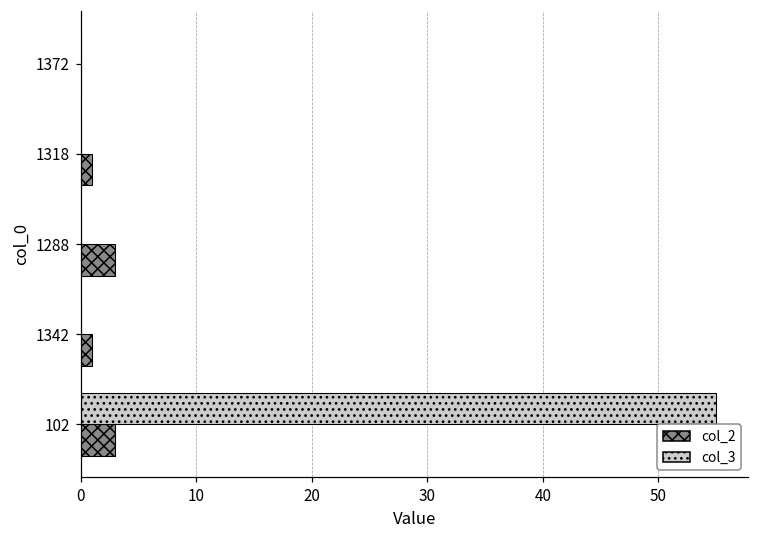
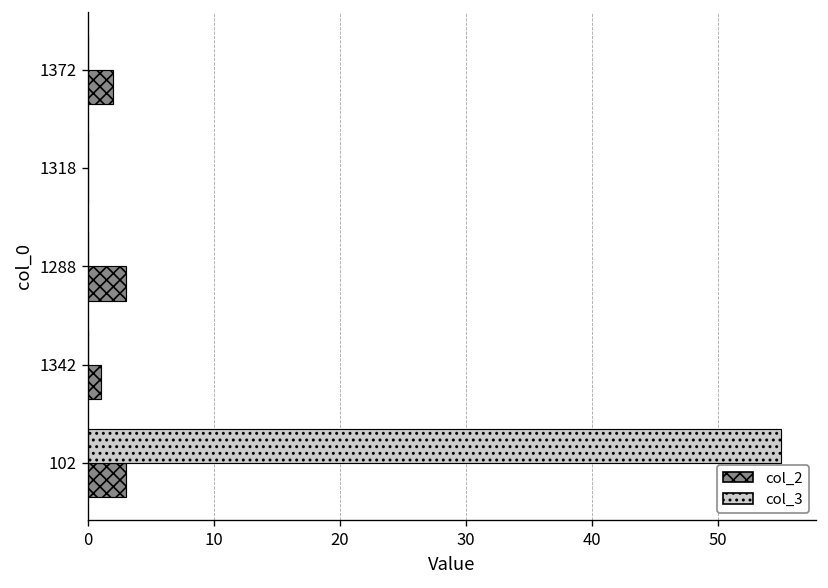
  {
    "col_2": {
-     "1372": 0,
-     "1318": 1,
+     "1372": 2,
+     "1318": 0,
      "1288": 3,
      "1342": 1,
      "102": 3
    },
    "col_3": {
      "1372": 0,
      "1318": 0,
      "1288": 0,
      "1342": 0,
      "102": 55
    }
  }
